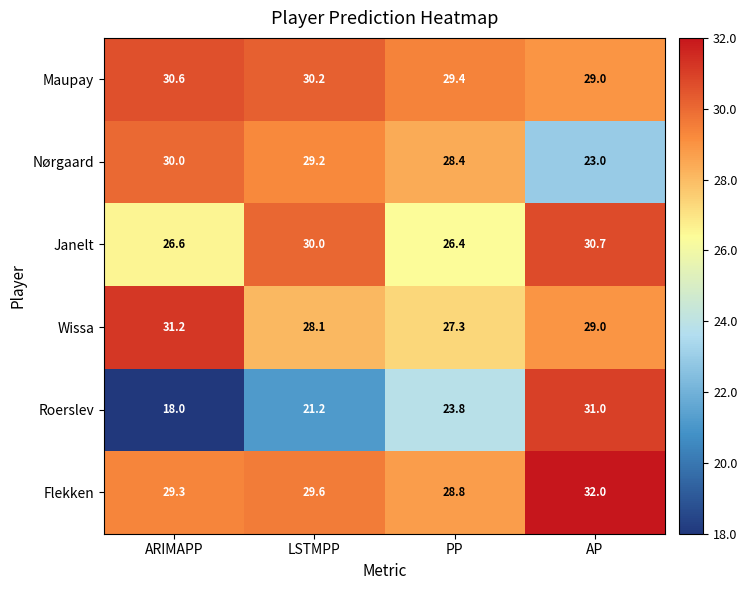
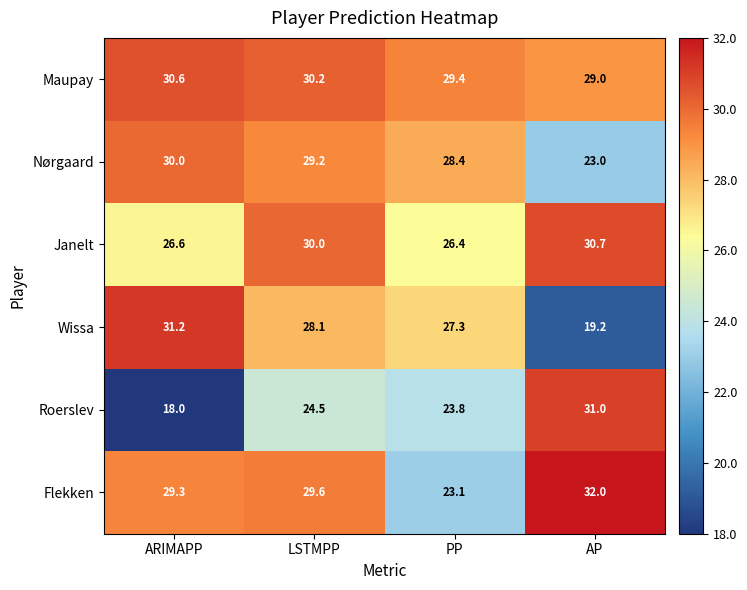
  {
    "Maupay": {
      "ARIMAPP": 30.6,
      "LSTMPP": 30.2,
      "PP": 29.4,
      "AP": 29.0
    },
    "Nørgaard": {
      "ARIMAPP": 30.0,
      "LSTMPP": 29.2,
      "PP": 28.4,
      "AP": 23.0
    },
    "Janelt": {
      "ARIMAPP": 26.6,
      "LSTMPP": 30.0,
      "PP": 26.4,
      "AP": 30.7
    },
    "Wissa": {
      "ARIMAPP": 31.2,
      "LSTMPP": 28.1,
      "PP": 27.3,
-     "AP": 29.0
+     "AP": 19.2
    },
    "Roerslev": {
      "ARIMAPP": 18.0,
-     "LSTMPP": 21.2,
+     "LSTMPP": 24.5,
      "PP": 23.8,
      "AP": 31.0
    },
    "Flekken": {
      "ARIMAPP": 29.3,
      "LSTMPP": 29.6,
-     "PP": 28.8,
+     "PP": 23.1,
      "AP": 32.0
    }
  }
